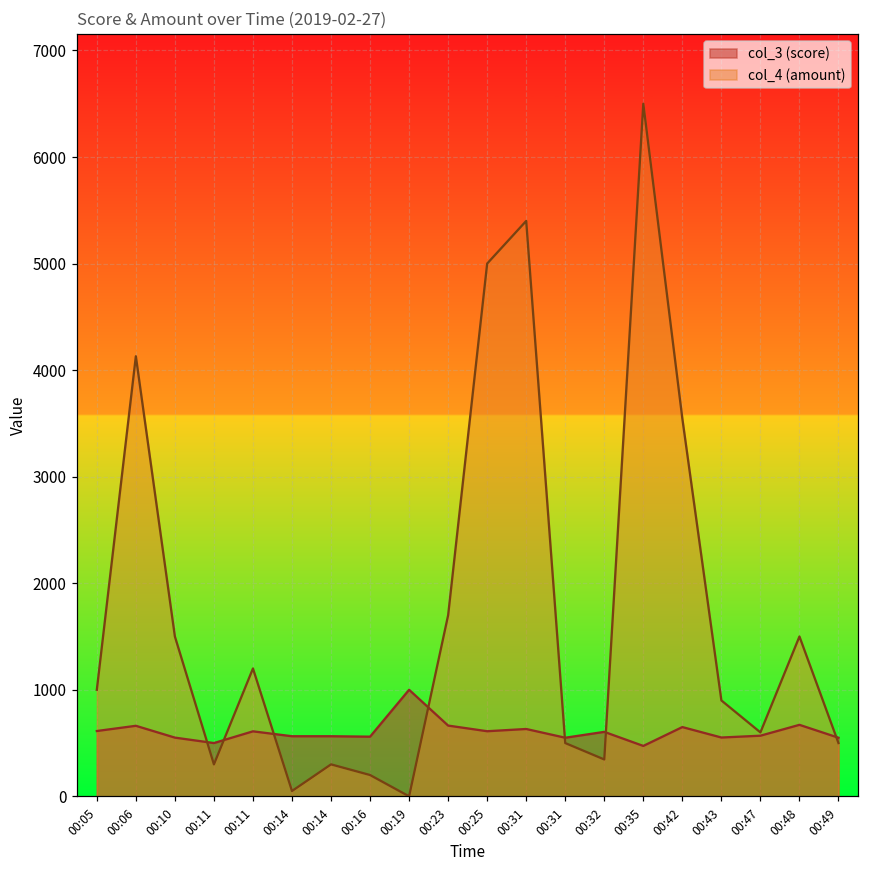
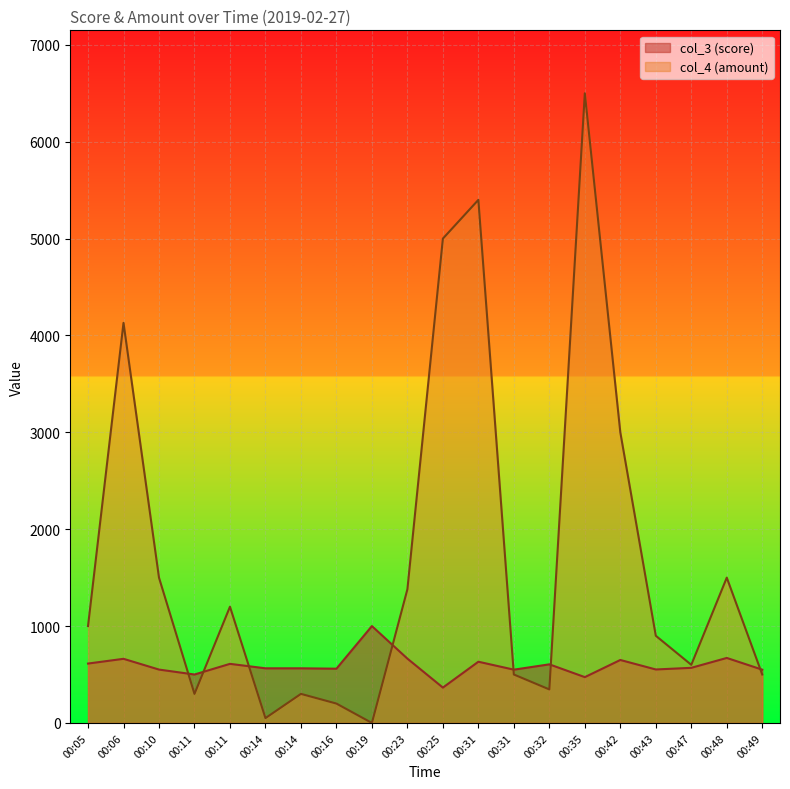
  {
    "col_3 (score)": {
      "00:05": 600,
      "00:06": 700,
      "00:10": 600,
      "00:16": 600,
      "00:19": 1000,
      "00:23": 700,
-     "00:25": 600,
+     "00:25": 400,
      "00:32": 600,
      "00:35": 500,
      "00:42": 700,
      "00:43": 600,
      "00:47": 600,
      "00:48": 700,
      "00:49": 600
    },
    "col_4 (amount)": {
      "00:05": 1000,
      "00:06": 4100,
      "00:10": 1500,
      "00:16": 200,
      "00:19": 0,
-     "00:23": 1700,
+     "00:23": 1400,
      "00:25": 5000,
      "00:32": 300,
      "00:35": 6500,
-     "00:42": 3500,
+     "00:42": 3000,
      "00:43": 900,
      "00:47": 600,
      "00:48": 1500,
      "00:49": 500
    }
  }
